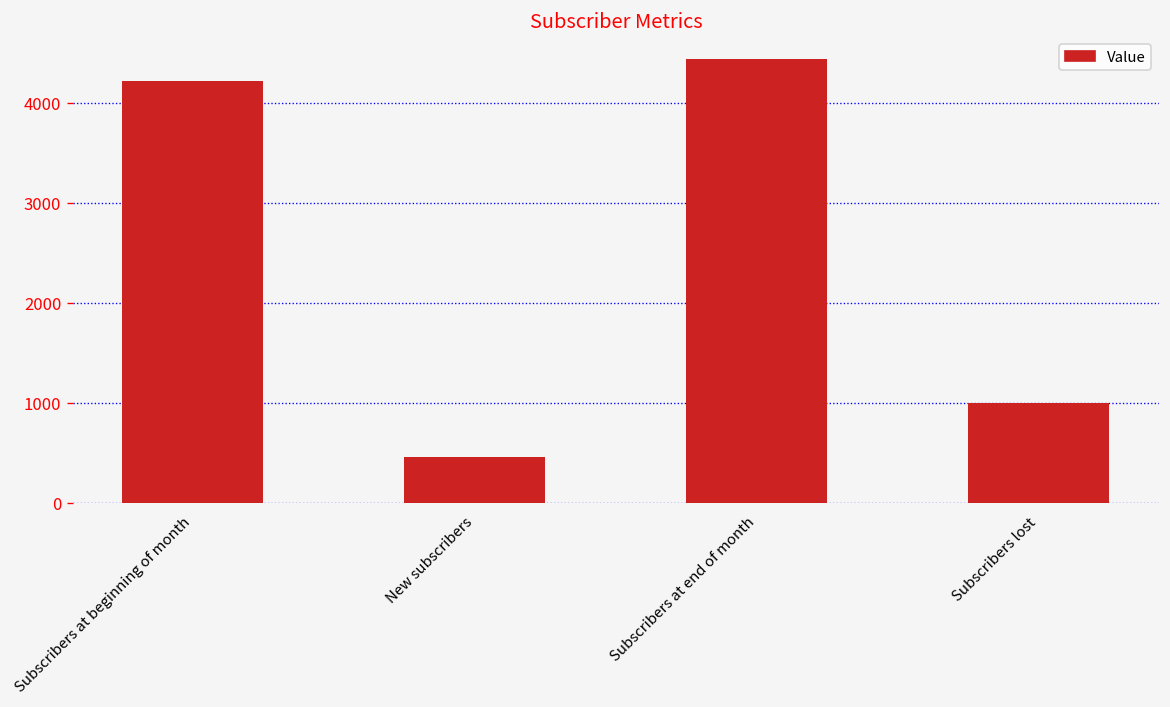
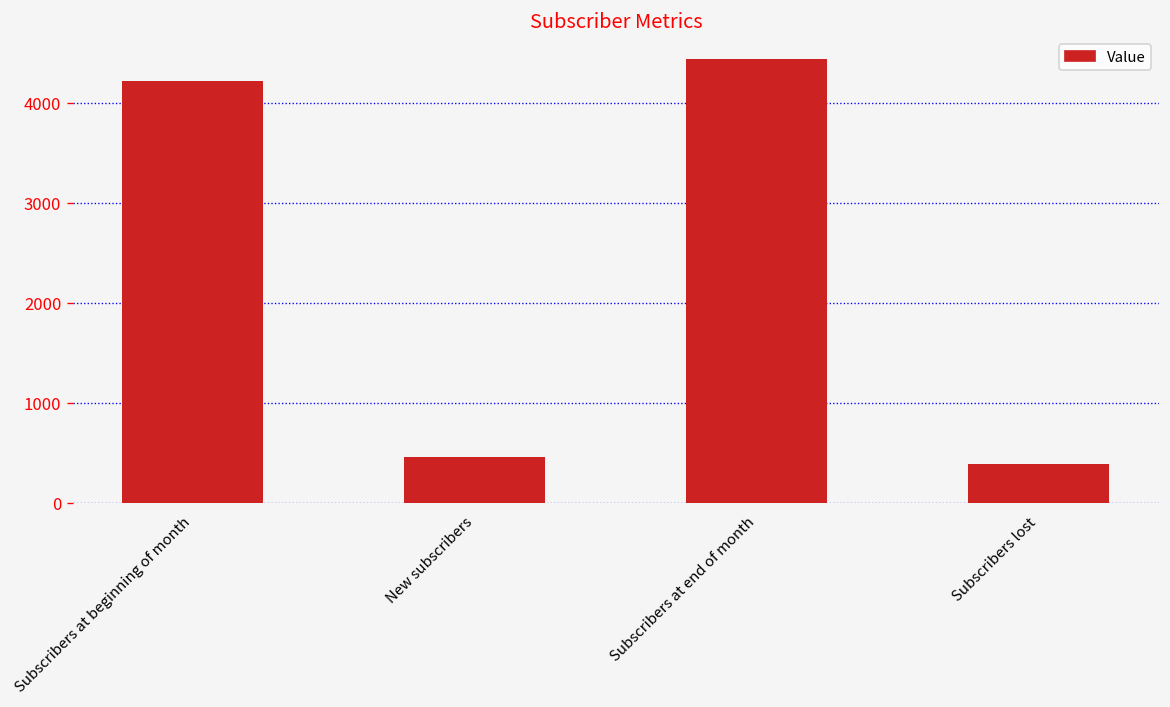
  {
    "Subscribers at beginning of month": 4200,
    "New subscribers": 500,
    "Subscribers at end of month": 4400,
-   "Subscribers lost": 1000
+   "Subscribers lost": 400
  }
